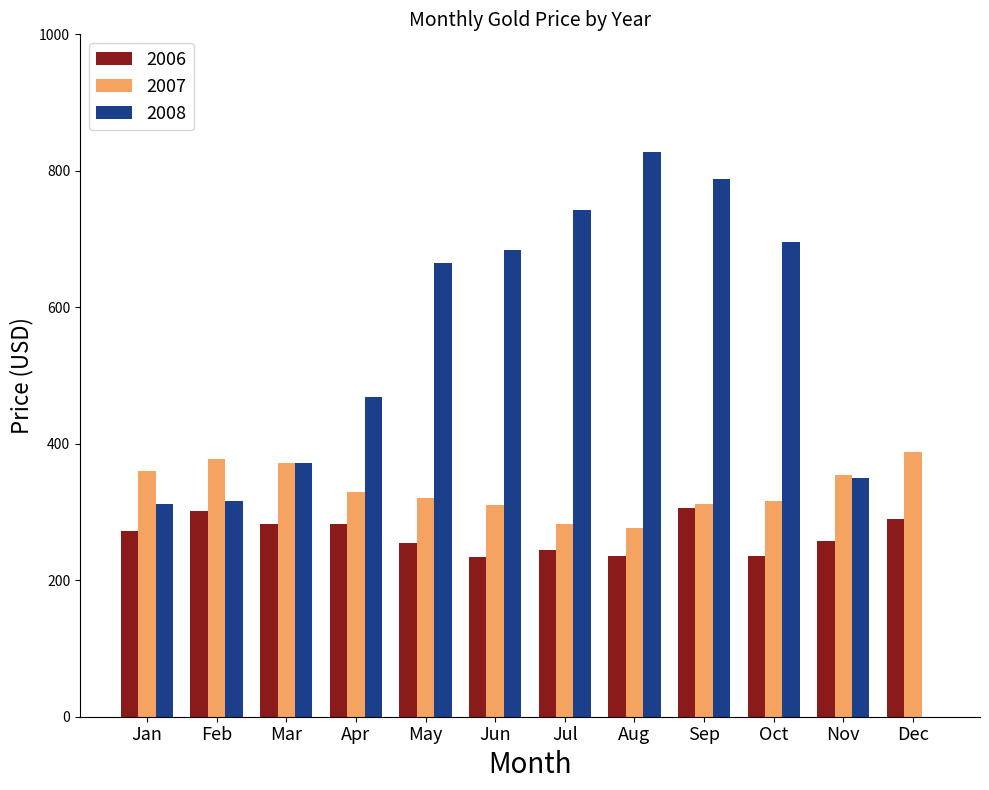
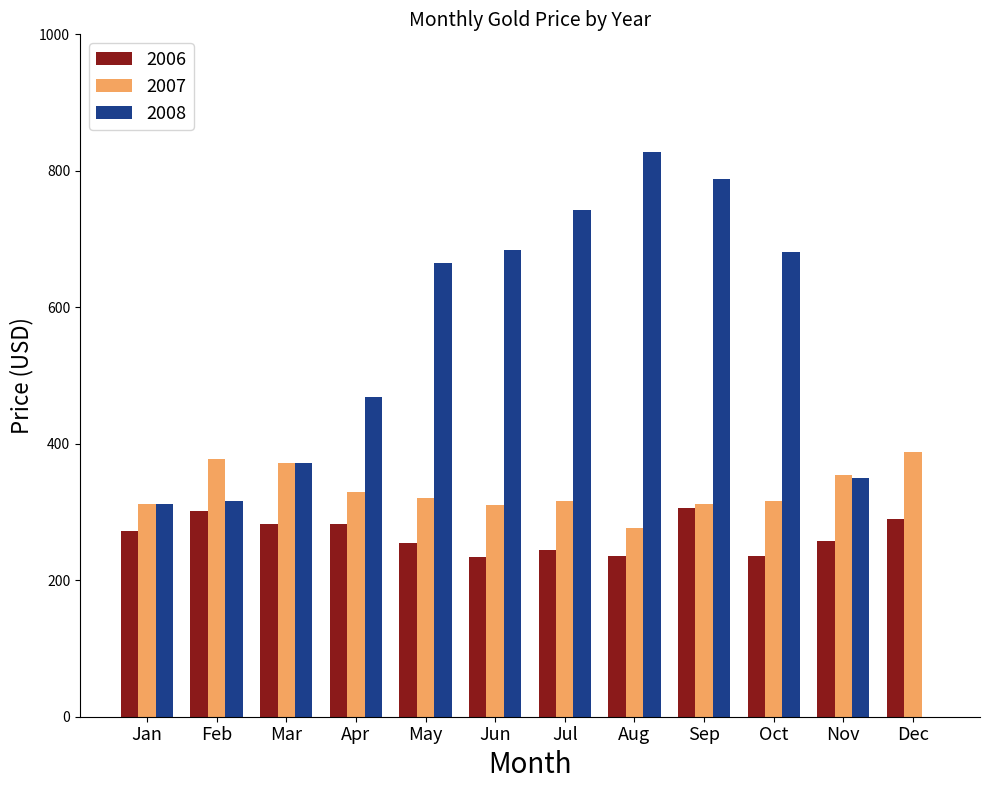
  {
    "2006": {
      "Jan": 270,
      "Feb": 300,
      "Mar": 280,
      "Apr": 280,
      "May": 250,
      "Jun": 230,
      "Jul": 240,
      "Aug": 240,
      "Sep": 310,
      "Oct": 240,
      "Nov": 260,
      "Dec": 290
    },
    "2007": {
-     "Jan": 360,
+     "Jan": 310,
      "Feb": 380,
      "Mar": 370,
      "Apr": 330,
      "May": 320,
      "Jun": 310,
-     "Jul": 280,
+     "Jul": 320,
      "Aug": 280,
      "Sep": 310,
      "Oct": 320,
      "Nov": 350,
      "Dec": 390
    },
    "2008": {
      "Jan": 310,
      "Feb": 320,
      "Mar": 370,
      "Apr": 470,
      "May": 670,
      "Jun": 680,
      "Jul": 740,
      "Aug": 830,
      "Sep": 790,
-     "Oct": 700,
+     "Oct": 680,
      "Nov": 350,
      "Dec": 0
    }
  }
